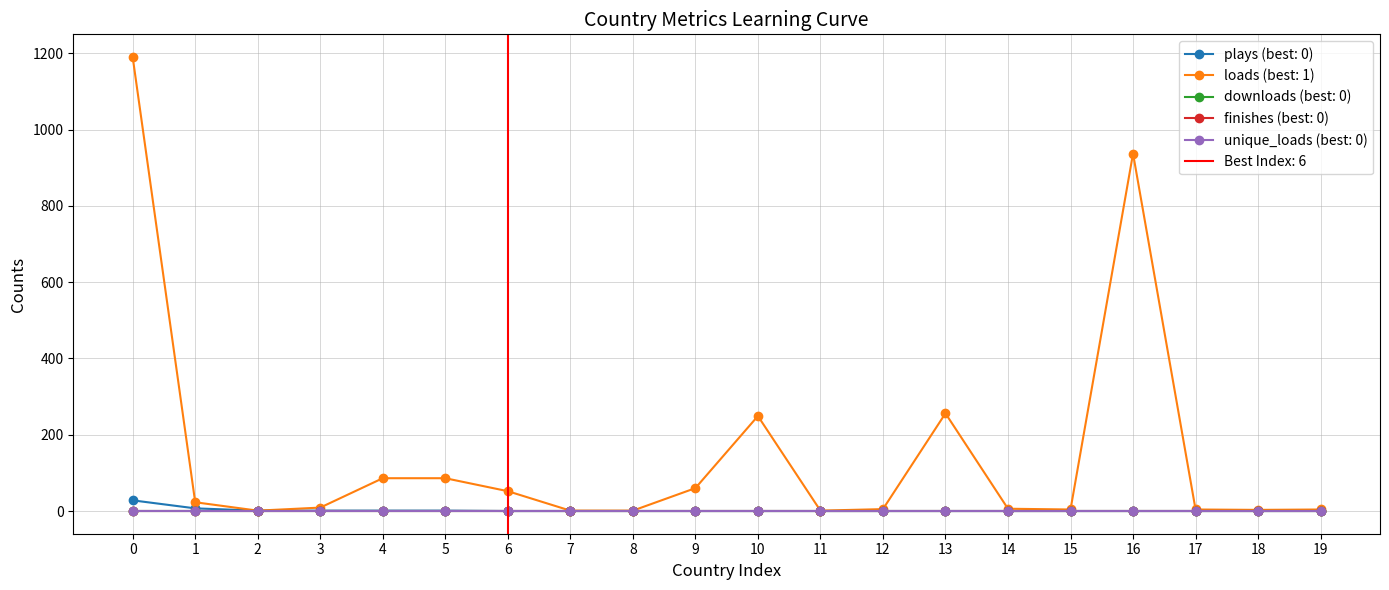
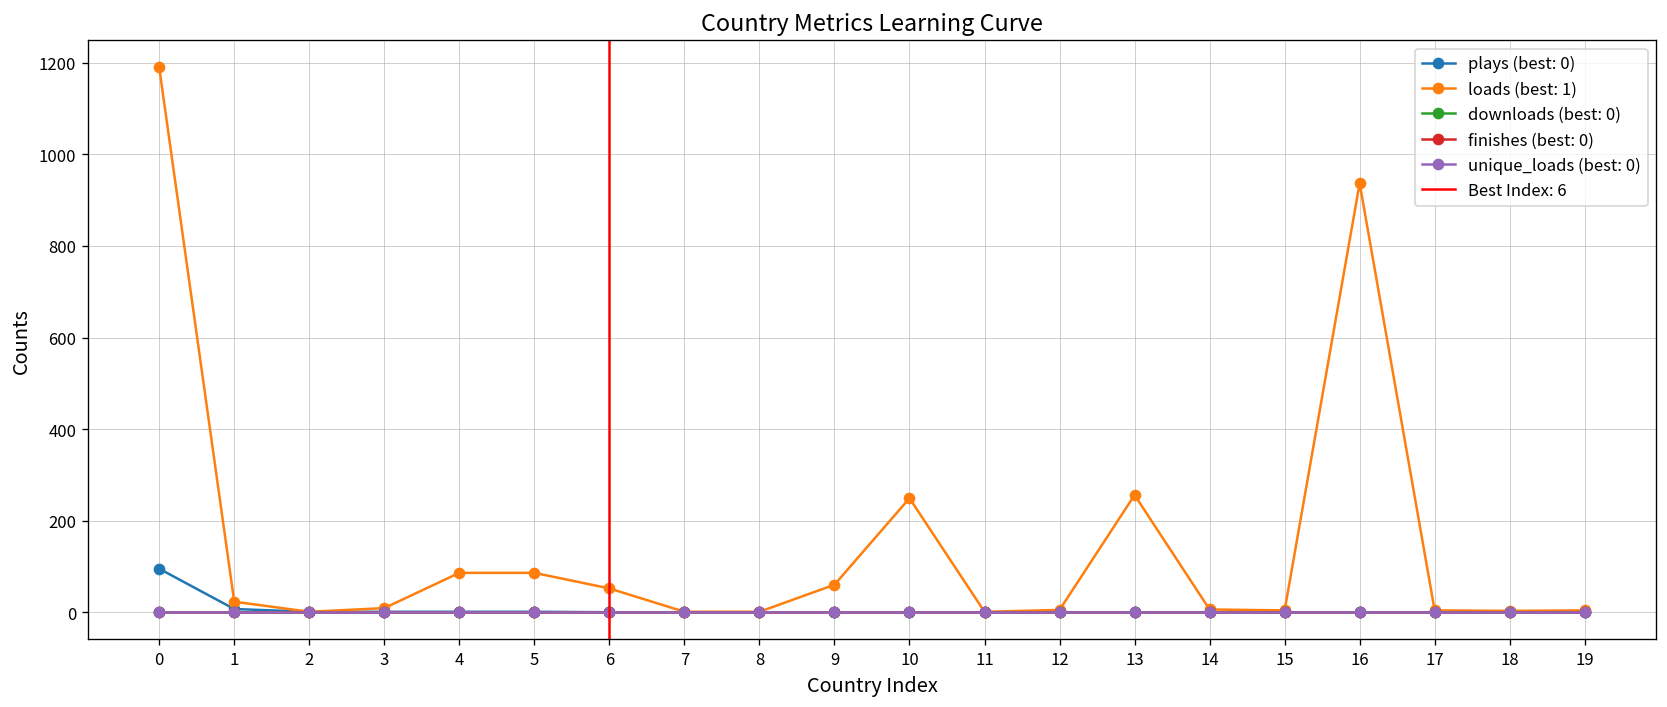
  {
    "plays (best: 0)": {
-     "0": 30,
+     "0": 100,
      "1": 10
    },
    "loads (best: 1)": {
      "0": 1190,
      "1": 20,
      "3": 10,
      "4": 90,
      "5": 90,
      "6": 50,
      "9": 60,
      "10": 250,
      "13": 260,
      "16": 940
    },
    "unique_loads (best: 0)": {
      "0": 0,
      "1": 0
    }
  }
